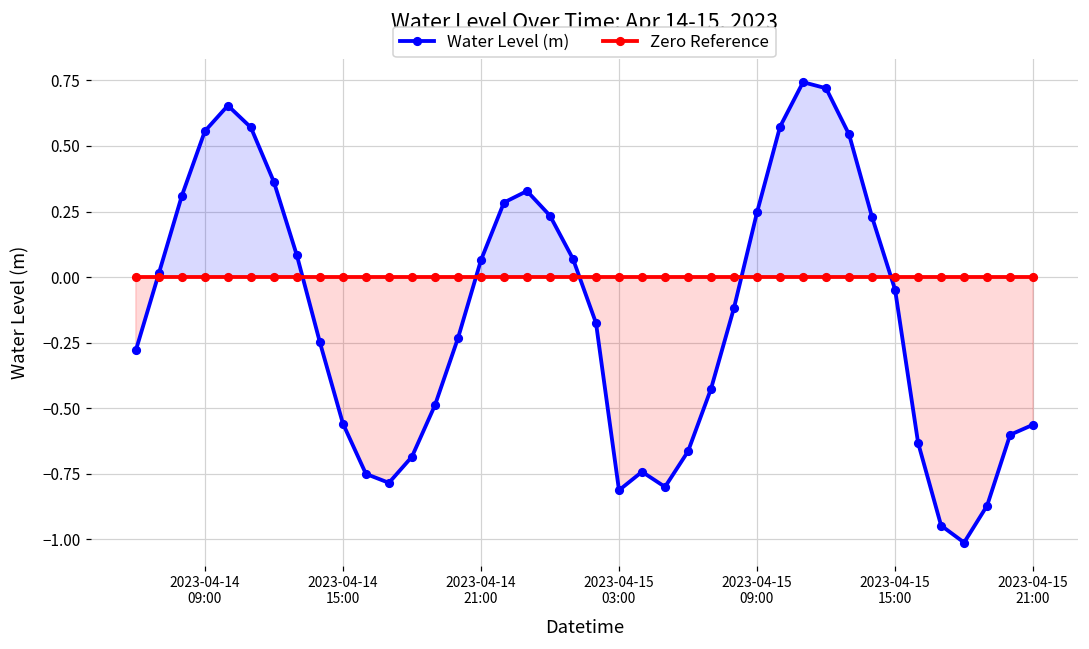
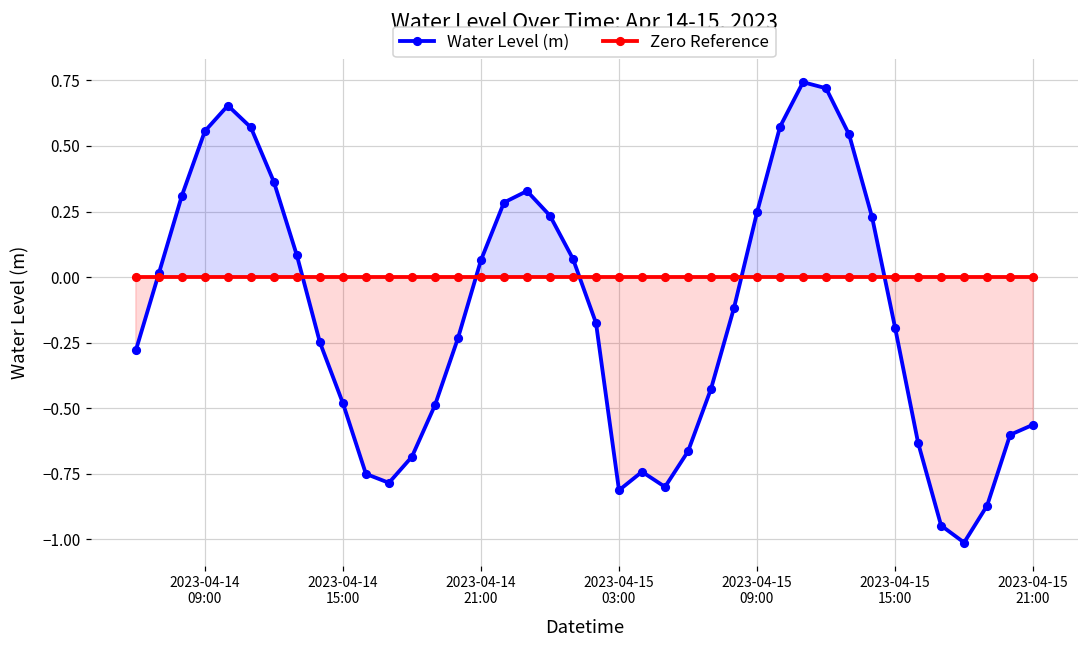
  {
    "Water Level (m)": {
      "2023-04-14 09:00": 0.56,
-     "2023-04-14 15:00": -0.56,
+     "2023-04-14 15:00": -0.48,
      "2023-04-14 21:00": 0.06,
      "2023-04-15 03:00": -0.81,
      "2023-04-15 09:00": 0.25,
-     "2023-04-15 15:00": -0.05,
+     "2023-04-15 15:00": -0.19,
      "2023-04-15 21:00": -0.56
    },
    "Zero Reference": {
      "2023-04-14 09:00": 0.00,
      "2023-04-14 15:00": 0.00,
      "2023-04-14 21:00": 0.00,
      "2023-04-15 03:00": 0.00,
      "2023-04-15 09:00": 0.00,
      "2023-04-15 15:00": 0.00,
      "2023-04-15 21:00": 0.00
    }
  }
